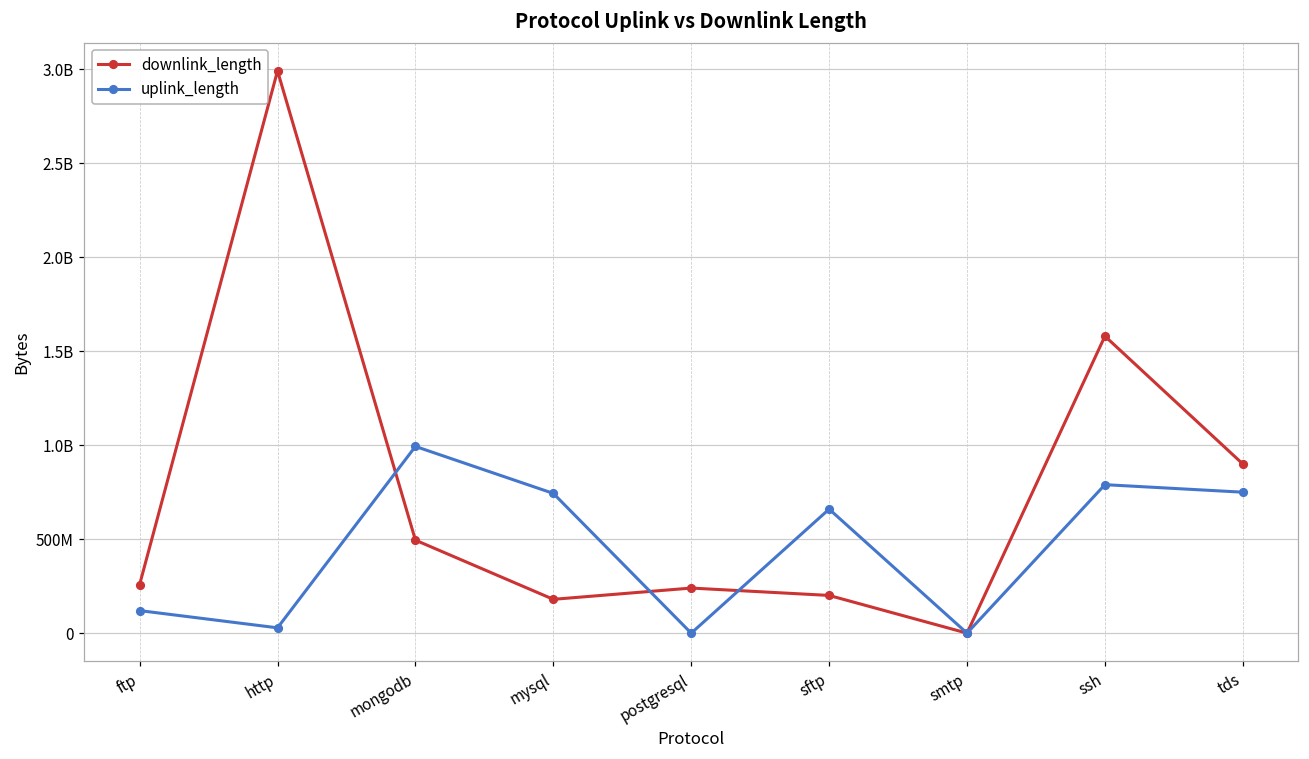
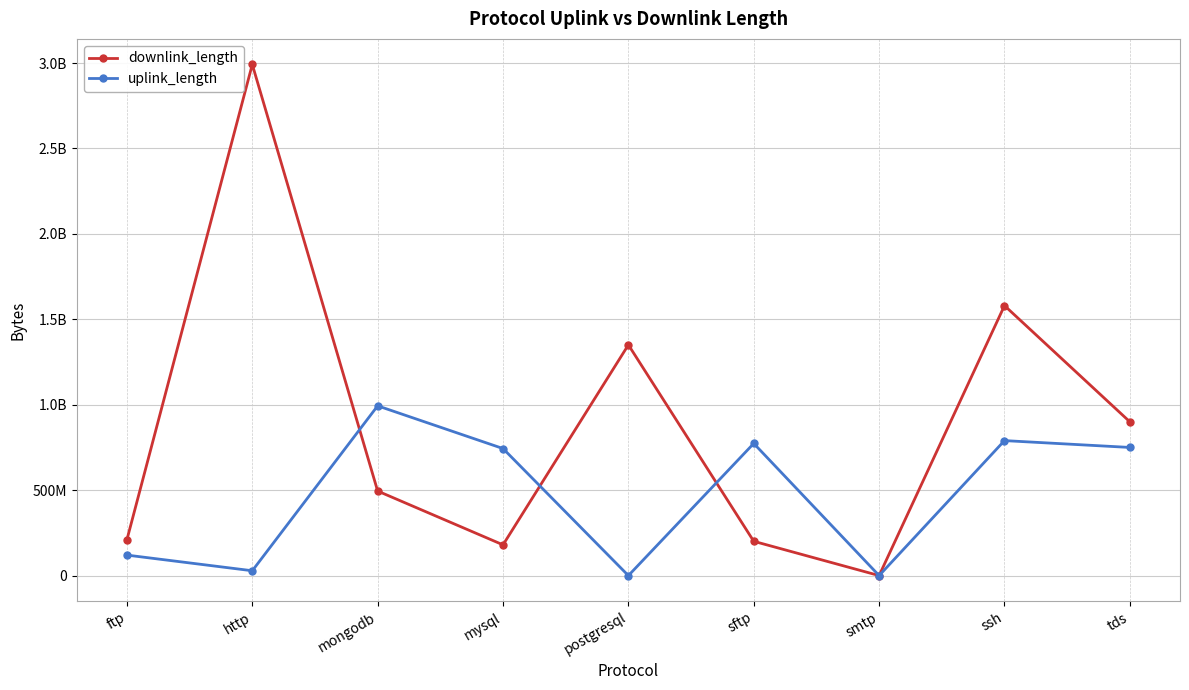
  {
    "downlink_length": {
-     "ftp": 260000000,
+     "ftp": 210000000,
      "http": 2990000000,
      "mongodb": 490000000,
      "mysql": 180000000,
-     "postgresql": 240000000,
+     "postgresql": 1350000000,
      "sftp": 200000000,
      "ssh": 1580000000,
      "tds": 900000000
    },
    "uplink_length": {
      "ftp": 120000000,
      "http": 30000000,
      "mongodb": 990000000,
      "mysql": 740000000,
      "postgresql": 0,
-     "sftp": 660000000,
+     "sftp": 770000000,
      "ssh": 790000000,
      "tds": 750000000
    }
  }
